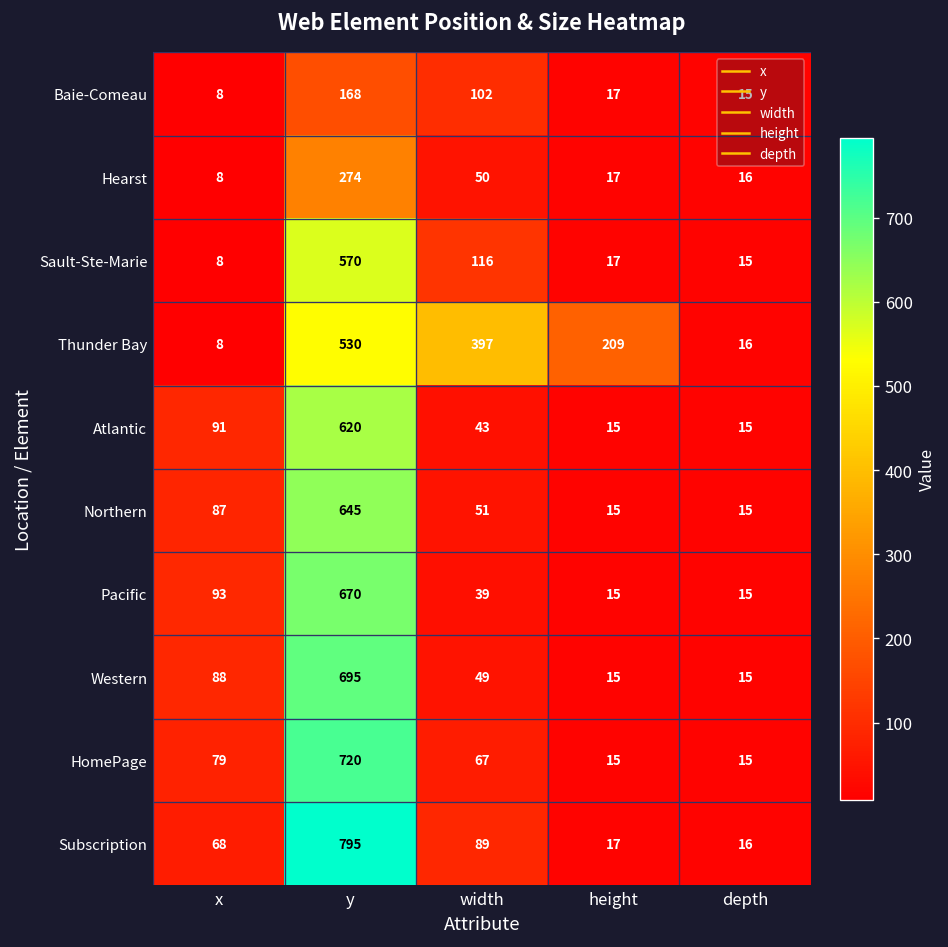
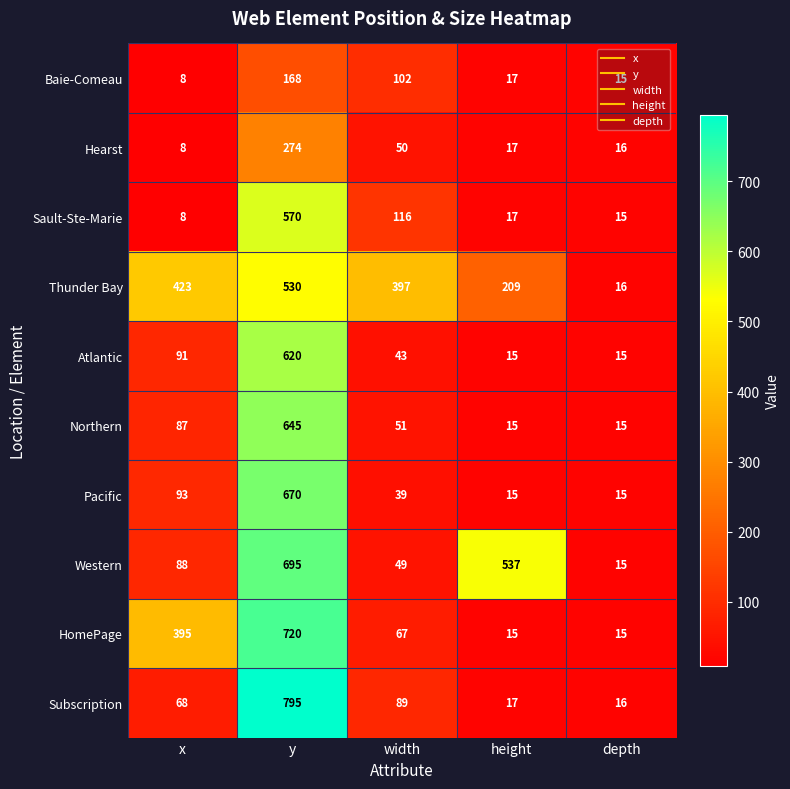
  {
    "Baie-Comeau": {
      "x": 8,
      "y": 168,
      "width": 102,
      "height": 17
    },
    "Hearst": {
      "x": 8,
      "y": 274,
      "width": 50,
      "height": 17,
      "depth": 16
    },
    "Sault-Ste-Marie": {
      "x": 8,
      "y": 570,
      "width": 116,
      "height": 17,
      "depth": 15
    },
    "Thunder Bay": {
-     "x": 8,
+     "x": 423,
      "y": 530,
      "width": 397,
      "height": 209,
      "depth": 16
    },
    "Atlantic": {
      "x": 91,
      "y": 620,
      "width": 43,
      "height": 15,
      "depth": 15
    },
    "Northern": {
      "x": 87,
      "y": 645,
      "width": 51,
      "height": 15,
      "depth": 15
    },
    "Pacific": {
      "x": 93,
      "y": 670,
      "width": 39,
      "height": 15,
      "depth": 15
    },
    "Western": {
      "x": 88,
      "y": 695,
      "width": 49,
-     "height": 15,
+     "height": 537,
      "depth": 15
    },
    "HomePage": {
-     "x": 79,
+     "x": 395,
      "y": 720,
      "width": 67,
      "height": 15,
      "depth": 15
    },
    "Subscription": {
      "x": 68,
      "y": 795,
      "width": 89,
      "height": 17,
      "depth": 16
    }
  }
